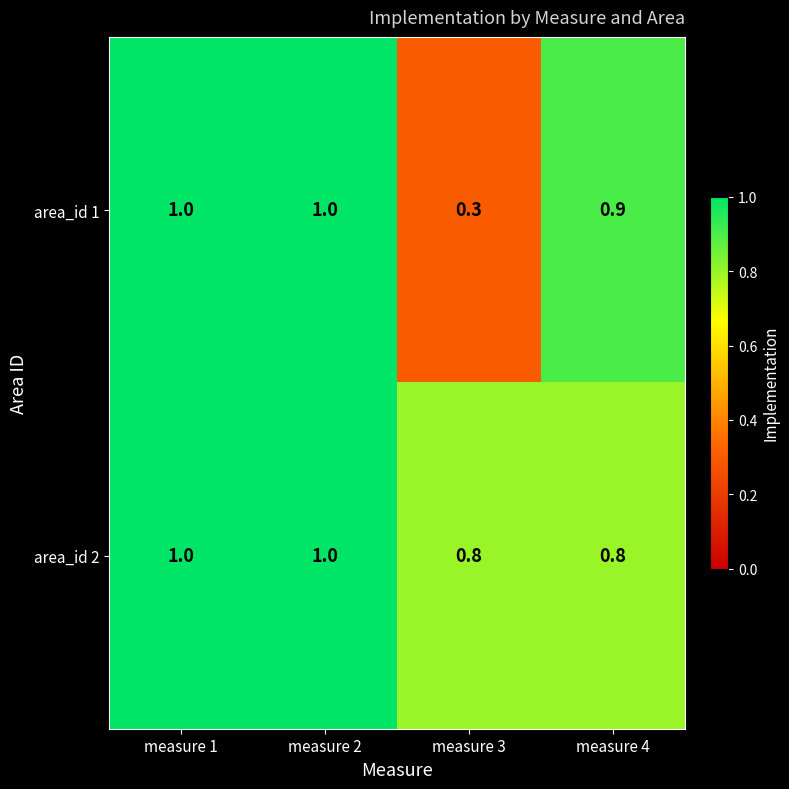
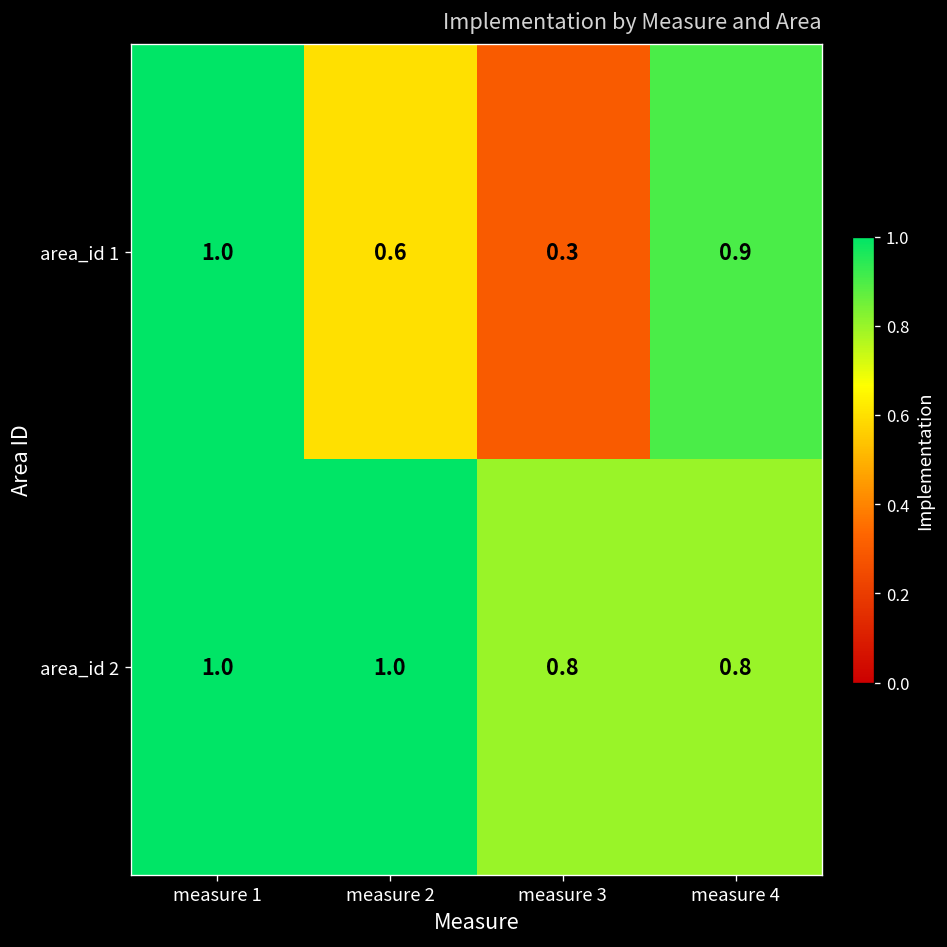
  {
    "area_id 1": {
      "measure 1": 1.0,
-     "measure 2": 1.0,
+     "measure 2": 0.6,
      "measure 3": 0.3,
      "measure 4": 0.9
    },
    "area_id 2": {
      "measure 1": 1.0,
      "measure 2": 1.0,
      "measure 3": 0.8,
      "measure 4": 0.8
    }
  }
